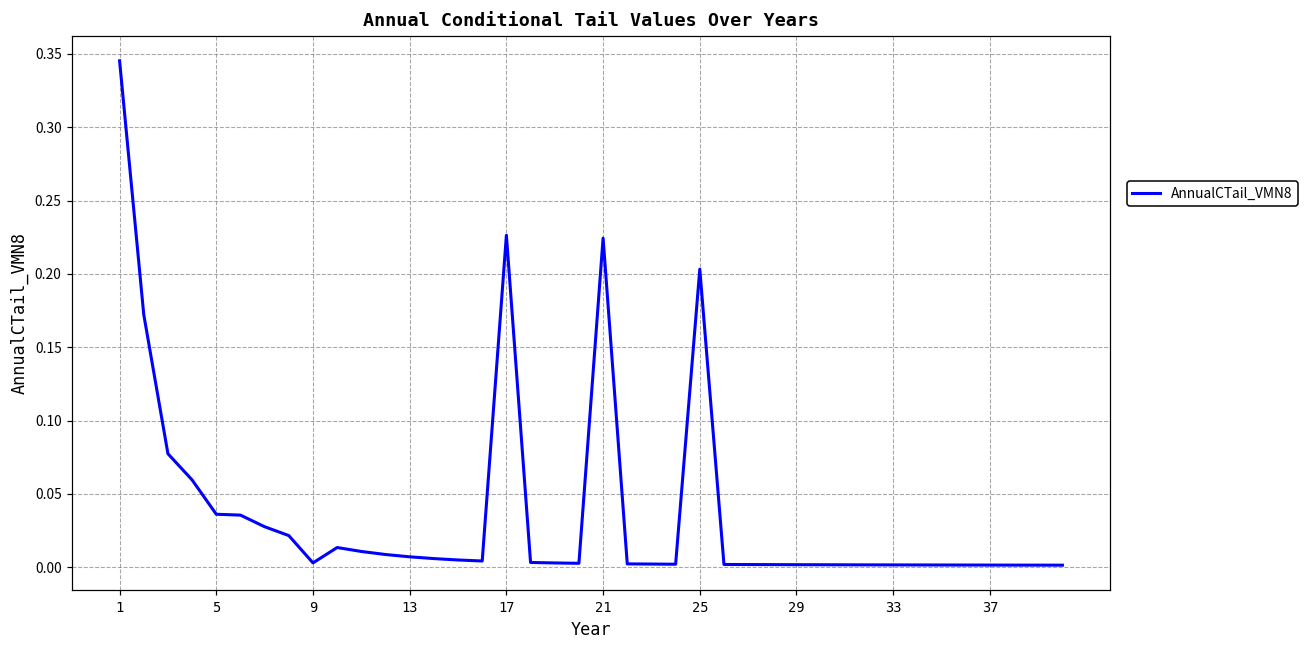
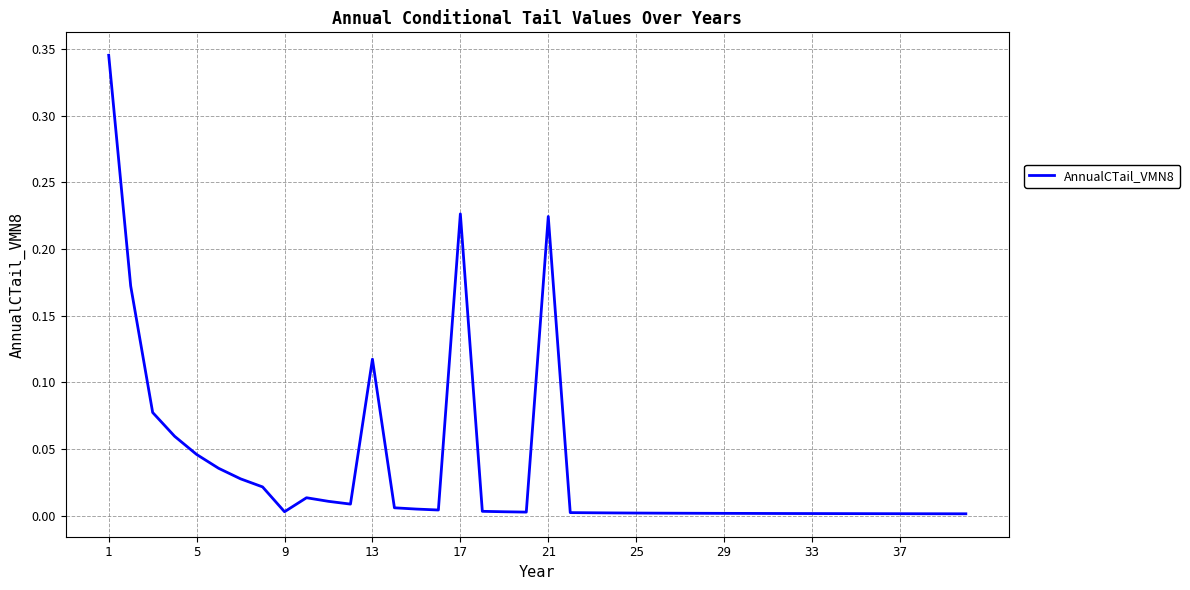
  {
    "1": 0.345,
-   "5": 0.036,
+   "5": 0.046,
    "9": 0.003,
-   "13": 0.007,
+   "13": 0.117,
    "17": 0.226,
    "21": 0.224,
-   "25": 0.203,
+   "25": 0.002,
    "29": 0.002,
    "33": 0.002,
    "37": 0.002
  }
